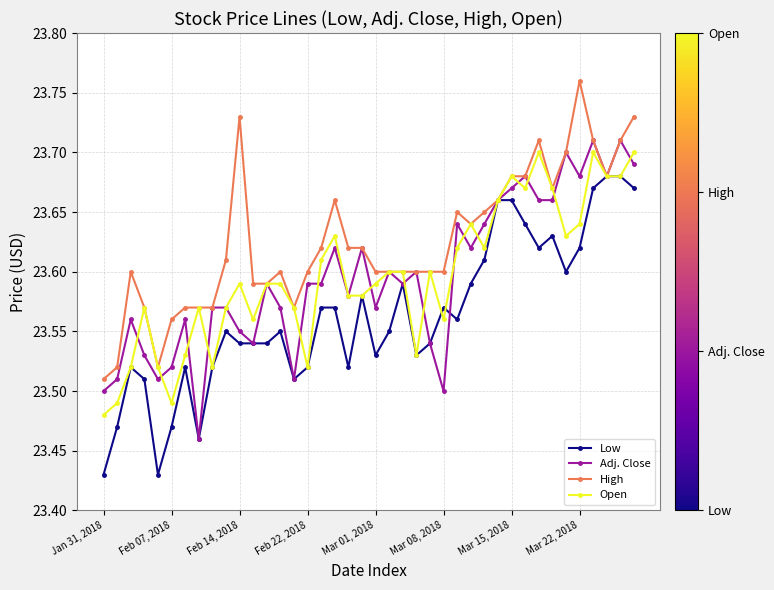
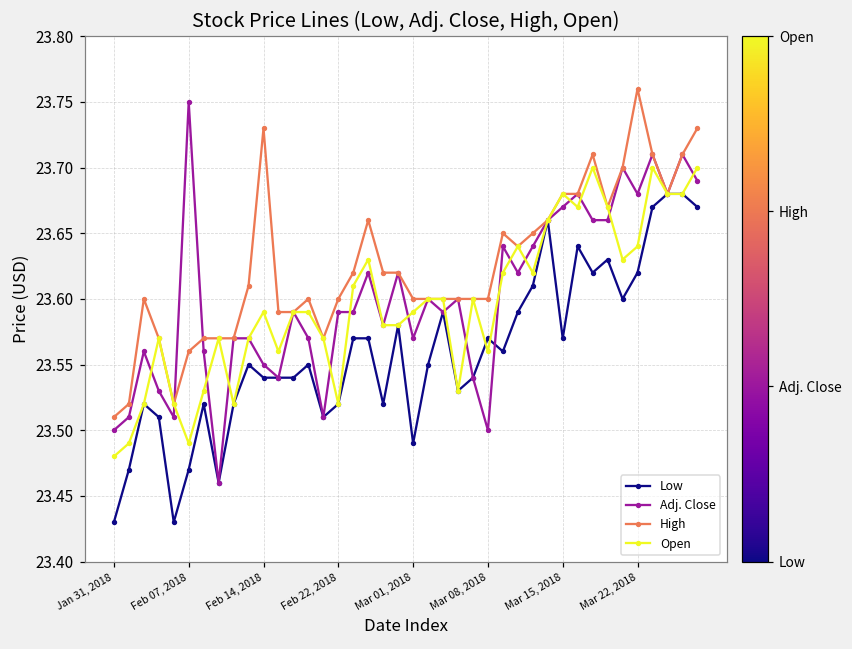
  {
    "Low": {
      "Jan 31, 2018": 23.43,
      "Feb 07, 2018": 23.47,
      "Feb 14, 2018": 23.54,
-     "Mar 01, 2018": 23.53,
+     "Mar 01, 2018": 23.49,
      "Mar 08, 2018": 23.57,
-     "Mar 15, 2018": 23.66,
+     "Mar 15, 2018": 23.57,
      "Mar 22, 2018": 23.62
    },
    "Adj. Close": {
      "Jan 31, 2018": 23.50,
-     "Feb 07, 2018": 23.52,
+     "Feb 07, 2018": 23.75,
      "Feb 14, 2018": 23.55,
      "Feb 22, 2018": 23.59,
      "Mar 01, 2018": 23.57,
      "Mar 08, 2018": 23.50,
      "Mar 15, 2018": 23.67,
      "Mar 22, 2018": 23.68
    },
    "High": {
      "Jan 31, 2018": 23.51,
      "Feb 07, 2018": 23.56,
      "Feb 14, 2018": 23.73,
      "Feb 22, 2018": 23.60,
      "Mar 01, 2018": 23.60,
      "Mar 08, 2018": 23.60,
      "Mar 22, 2018": 23.76
    },
    "Open": {
      "Jan 31, 2018": 23.48,
      "Feb 07, 2018": 23.49,
      "Feb 14, 2018": 23.59,
      "Mar 01, 2018": 23.59,
      "Mar 08, 2018": 23.56,
      "Mar 22, 2018": 23.64
    }
  }
